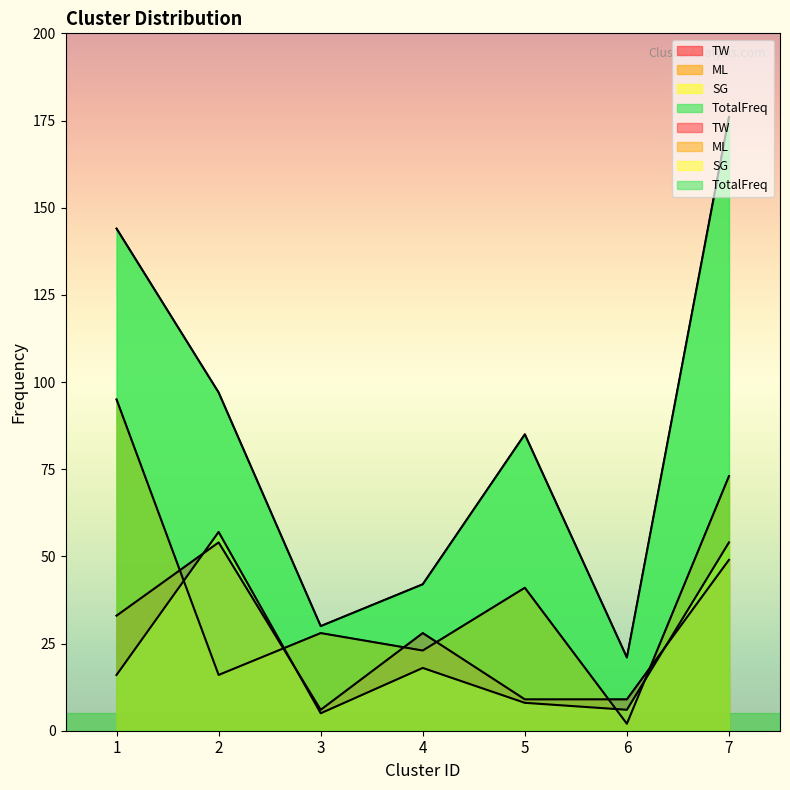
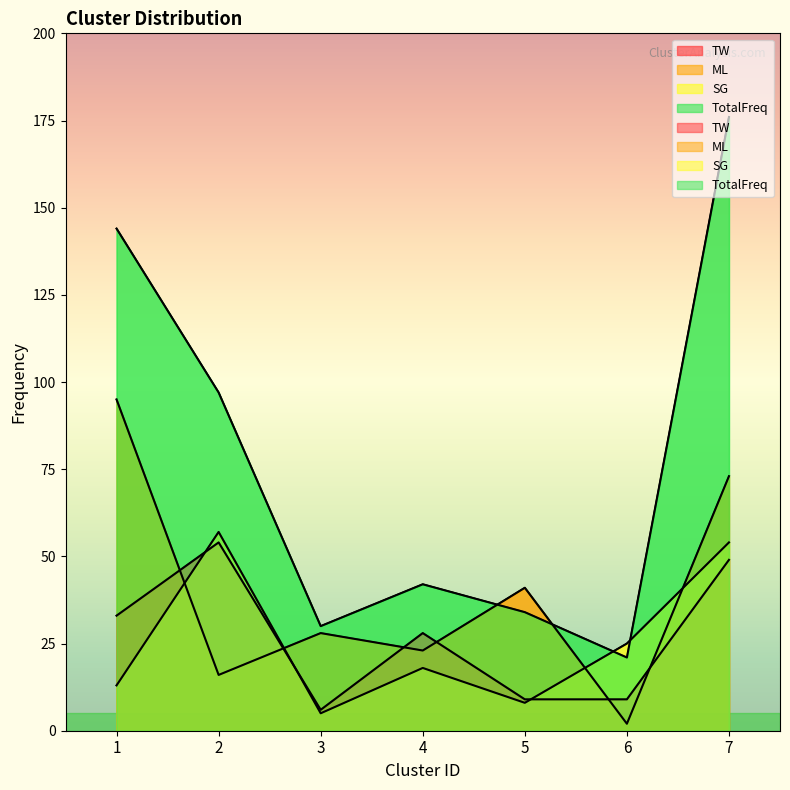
  {
    "TW": {
      "1": 33,
      "2": 54,
      "3": 6,
      "4": 28,
      "5": 9,
      "6": 9,
      "7": 49
    },
    "ML": {
      "1": 95,
      "2": 16,
      "3": 28,
      "4": 23,
      "5": 41,
      "7": 73
    },
    "SG": {
-     "1": 16,
+     "1": 13,
      "2": 57,
      "4": 18,
      "5": 8,
-     "6": 6,
+     "6": 25,
      "7": 54
    },
    "TotalFreq": {
      "1": 144,
      "2": 97,
      "3": 30,
      "4": 42,
-     "5": 85,
+     "5": 34,
      "6": 21
    }
  }
